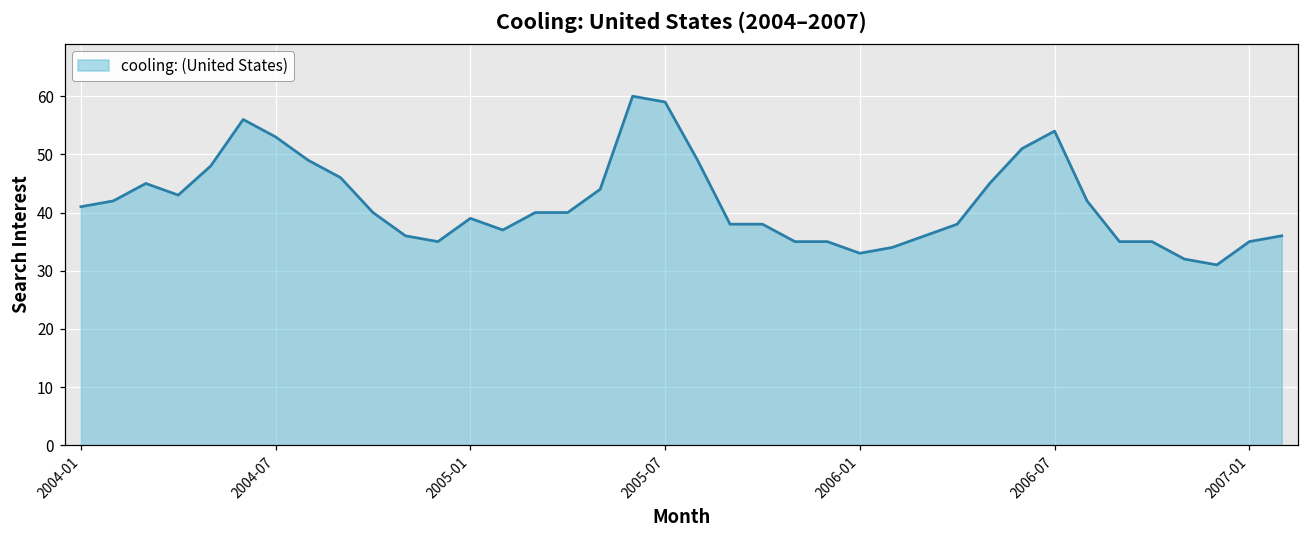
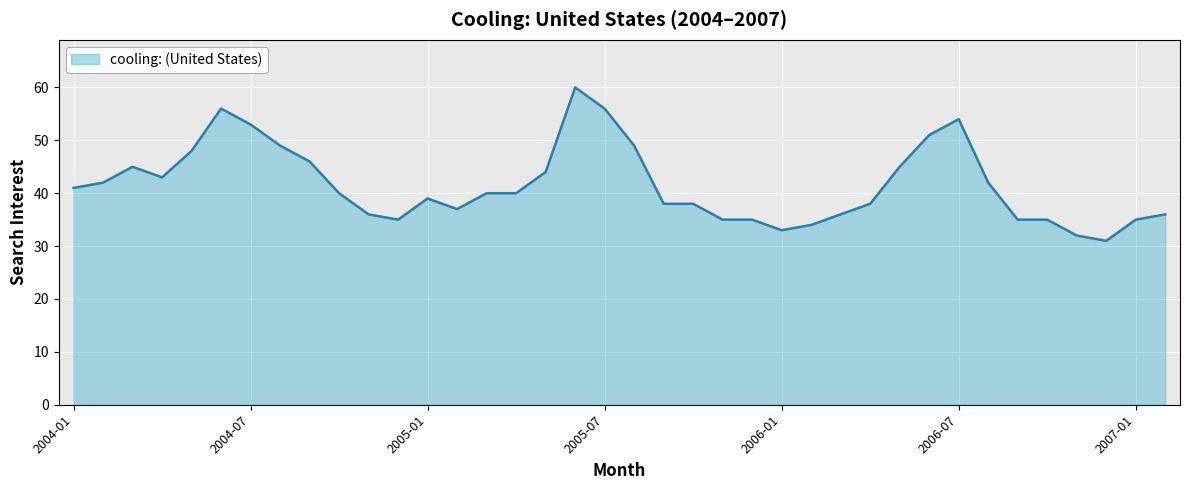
  {
    "2004-01": 41,
    "2004-07": 53,
    "2005-01": 39,
-   "2005-07": 59,
+   "2005-07": 56,
    "2006-01": 33,
    "2006-07": 54,
    "2007-01": 35
  }
